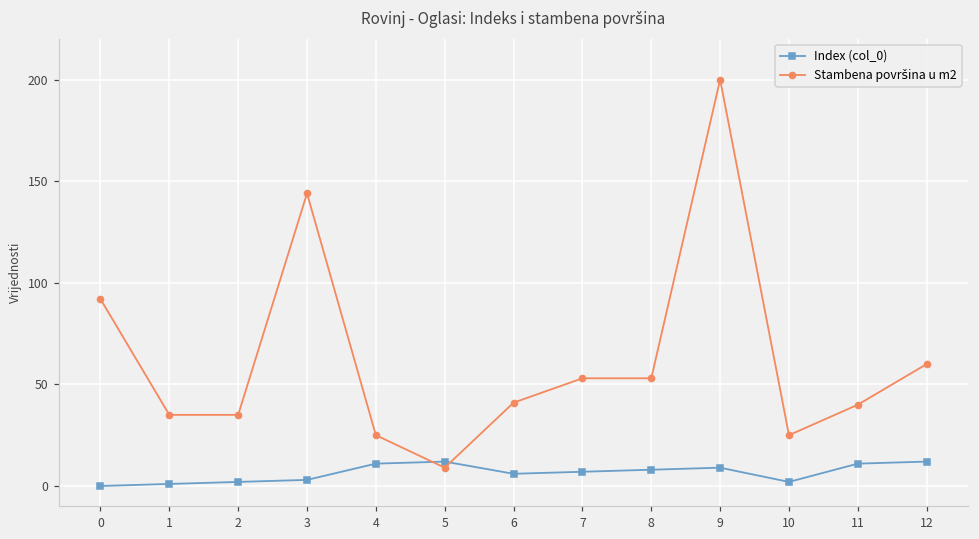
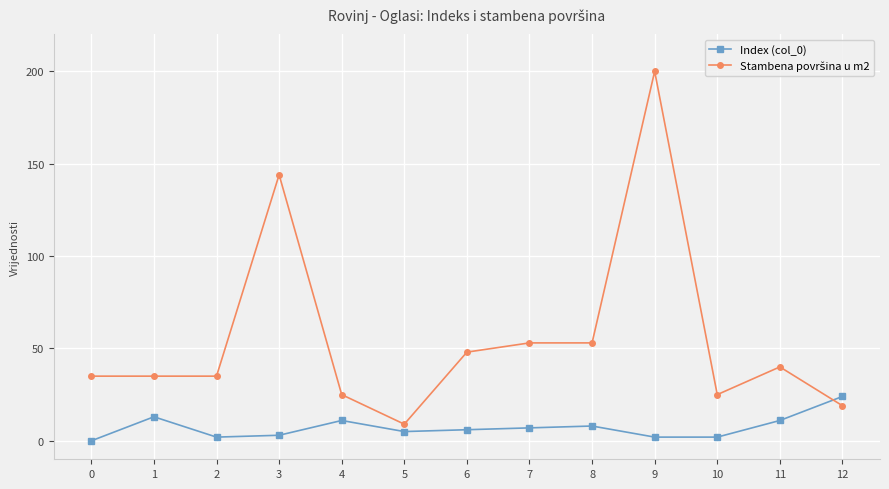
  {
    "Index (col_0)": {
      "0": 0,
-     "1": 1,
+     "1": 13,
      "2": 2,
      "3": 3,
      "4": 11,
-     "5": 12,
+     "5": 5,
      "6": 6,
      "7": 7,
      "8": 8,
-     "9": 9,
+     "9": 2,
      "10": 2,
      "11": 11,
-     "12": 12
+     "12": 24
    },
    "Stambena površina u m2": {
-     "0": 92,
+     "0": 35,
      "1": 35,
      "2": 35,
      "3": 144,
      "4": 25,
      "5": 9,
-     "6": 41,
+     "6": 48,
      "7": 53,
      "8": 53,
      "9": 200,
      "10": 25,
      "11": 40,
-     "12": 60
+     "12": 19
    }
  }
